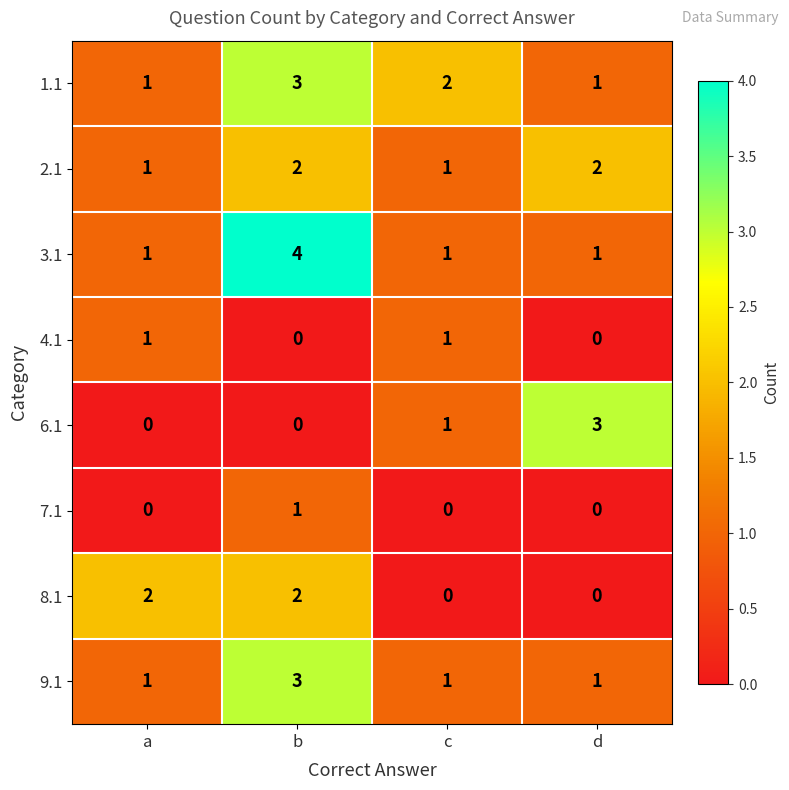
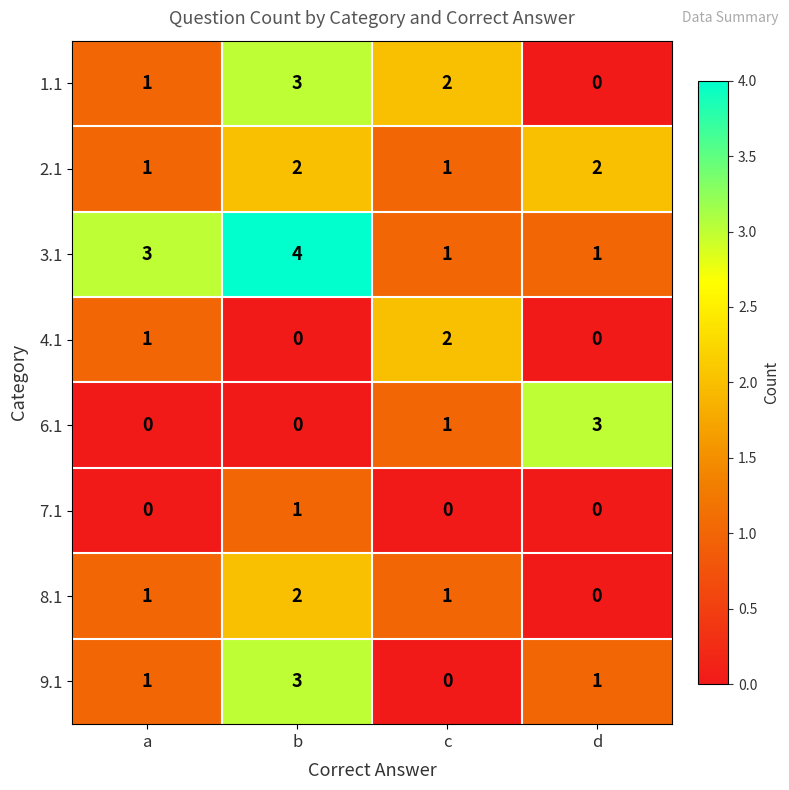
  {
    "1.1": {
      "a": 1,
      "b": 3,
      "c": 2,
-     "d": 1
+     "d": 0
    },
    "2.1": {
      "a": 1,
      "b": 2,
      "c": 1,
      "d": 2
    },
    "3.1": {
-     "a": 1,
+     "a": 3,
      "b": 4,
      "c": 1,
      "d": 1
    },
    "4.1": {
      "a": 1,
      "b": 0,
-     "c": 1,
+     "c": 2,
      "d": 0
    },
    "6.1": {
      "a": 0,
      "b": 0,
      "c": 1,
      "d": 3
    },
    "7.1": {
      "a": 0,
      "b": 1,
      "c": 0,
      "d": 0
    },
    "8.1": {
-     "a": 2,
+     "a": 1,
      "b": 2,
-     "c": 0,
+     "c": 1,
      "d": 0
    },
    "9.1": {
      "a": 1,
      "b": 3,
-     "c": 1,
+     "c": 0,
      "d": 1
    }
  }
